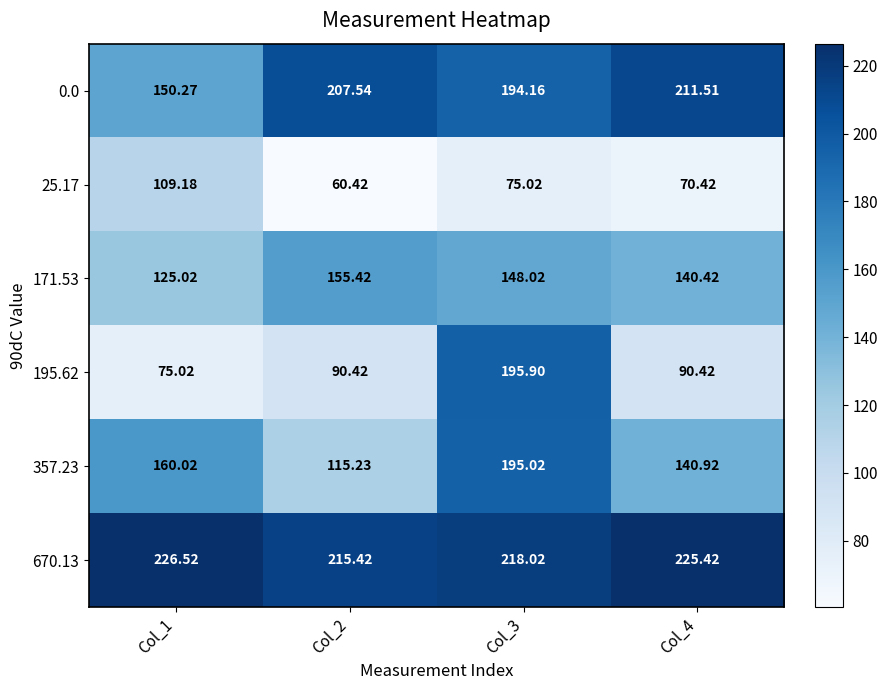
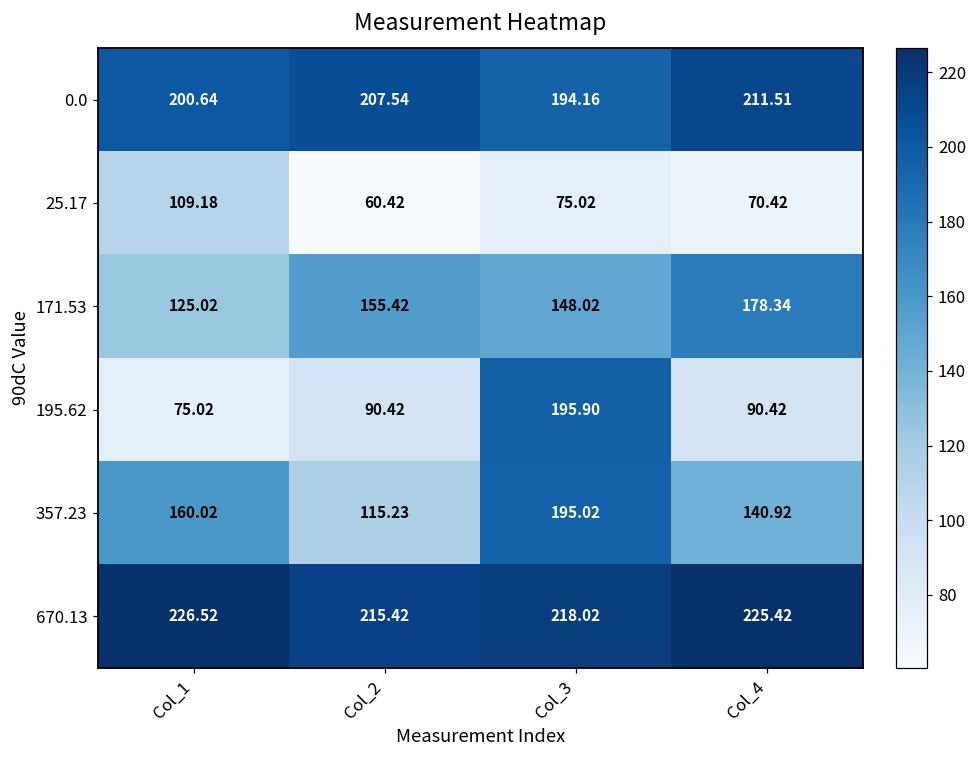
  {
    "0.0": {
-     "Col_1": 150.27,
+     "Col_1": 200.64,
      "Col_2": 207.54,
      "Col_3": 194.16,
      "Col_4": 211.51
    },
    "25.17": {
      "Col_1": 109.18,
      "Col_2": 60.42,
      "Col_3": 75.02,
      "Col_4": 70.42
    },
    "171.53": {
      "Col_1": 125.02,
      "Col_2": 155.42,
      "Col_3": 148.02,
-     "Col_4": 140.42
+     "Col_4": 178.34
    },
    "195.62": {
      "Col_1": 75.02,
      "Col_2": 90.42,
      "Col_3": 195.90,
      "Col_4": 90.42
    },
    "357.23": {
      "Col_1": 160.02,
      "Col_2": 115.23,
      "Col_3": 195.02,
      "Col_4": 140.92
    },
    "670.13": {
      "Col_1": 226.52,
      "Col_2": 215.42,
      "Col_3": 218.02,
      "Col_4": 225.42
    }
  }
